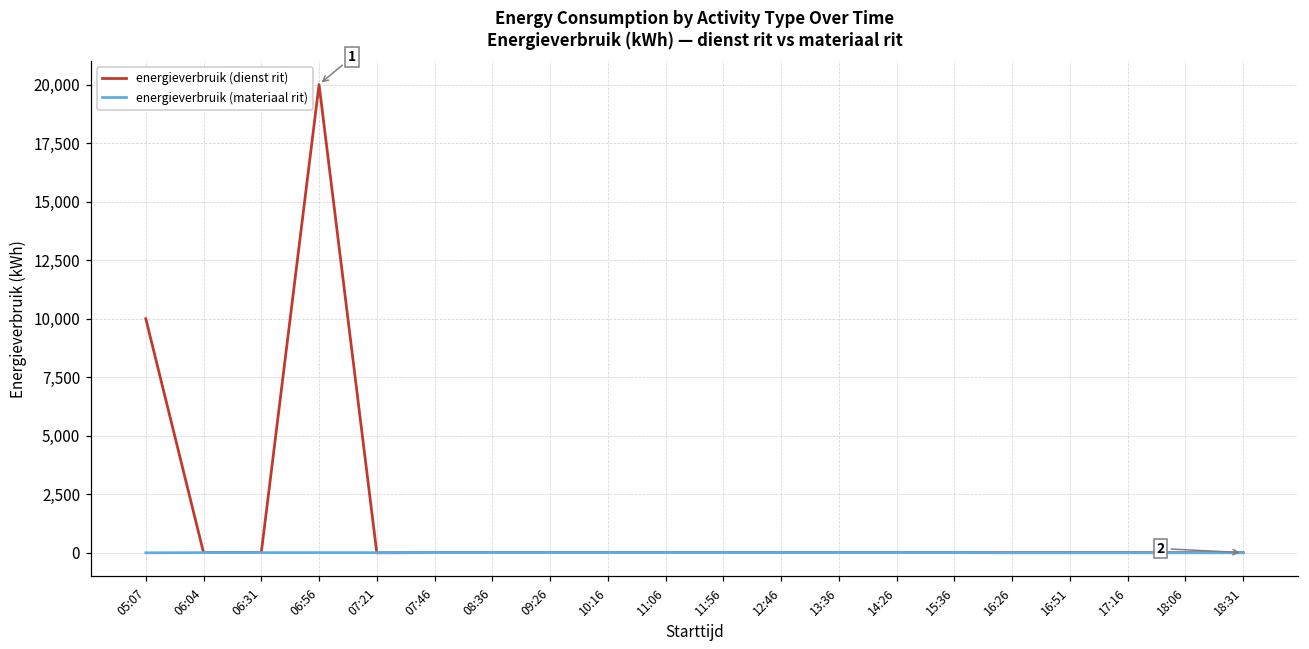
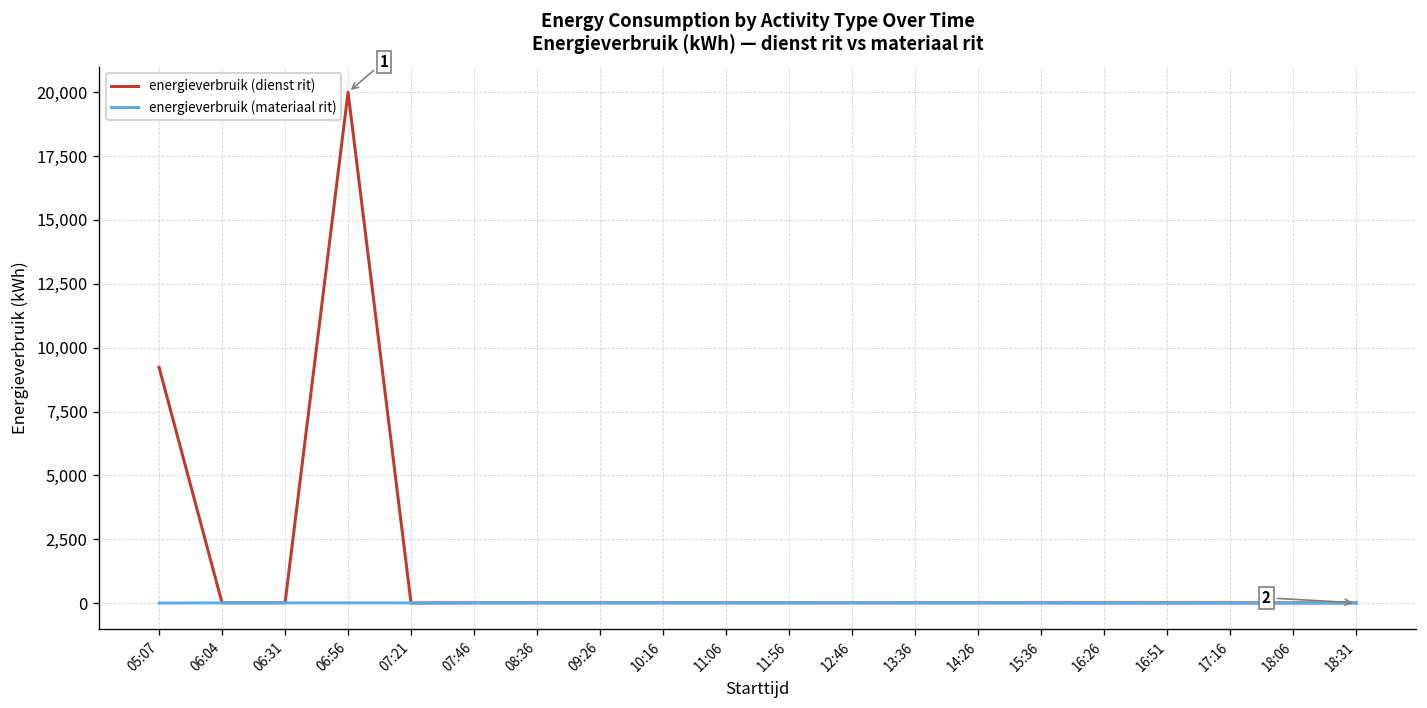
  {
    "energieverbruik (dienst rit)": {
-     "05:07": "10,000"
+     "05:07": "9,200"
    },
    "energieverbruik (materiaal rit)": {
      "05:07": "0",
      "06:56": "0"
    }
  }
